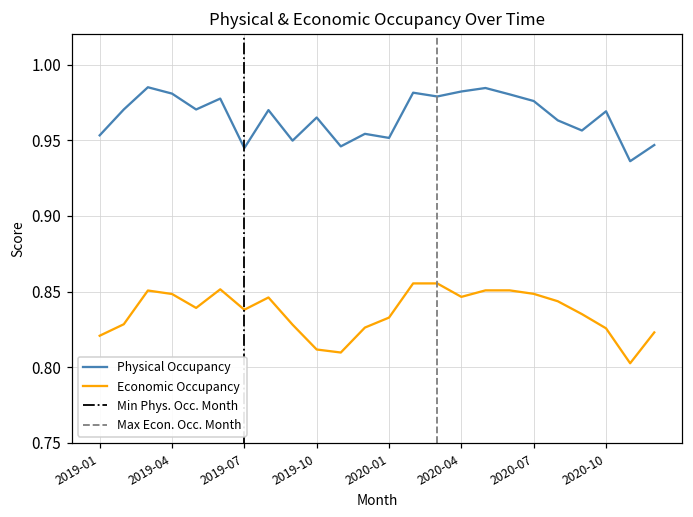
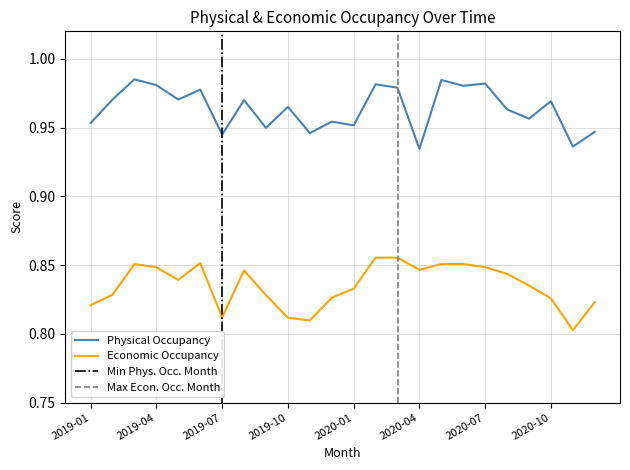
  {
    "Physical Occupancy": {
      "2019-01": 0.953,
      "2019-04": 0.981,
      "2019-07": 0.945,
      "2019-10": 0.965,
      "2020-01": 0.952,
-     "2020-04": 0.982,
-     "2020-07": 0.976,
+     "2020-04": 0.935,
+     "2020-07": 0.982,
      "2020-10": 0.969
    },
    "Economic Occupancy": {
      "2019-01": 0.821,
      "2019-04": 0.848,
-     "2019-07": 0.838,
+     "2019-07": 0.812,
      "2019-10": 0.812,
      "2020-01": 0.833,
      "2020-04": 0.847,
      "2020-07": 0.849,
      "2020-10": 0.826
    }
  }
